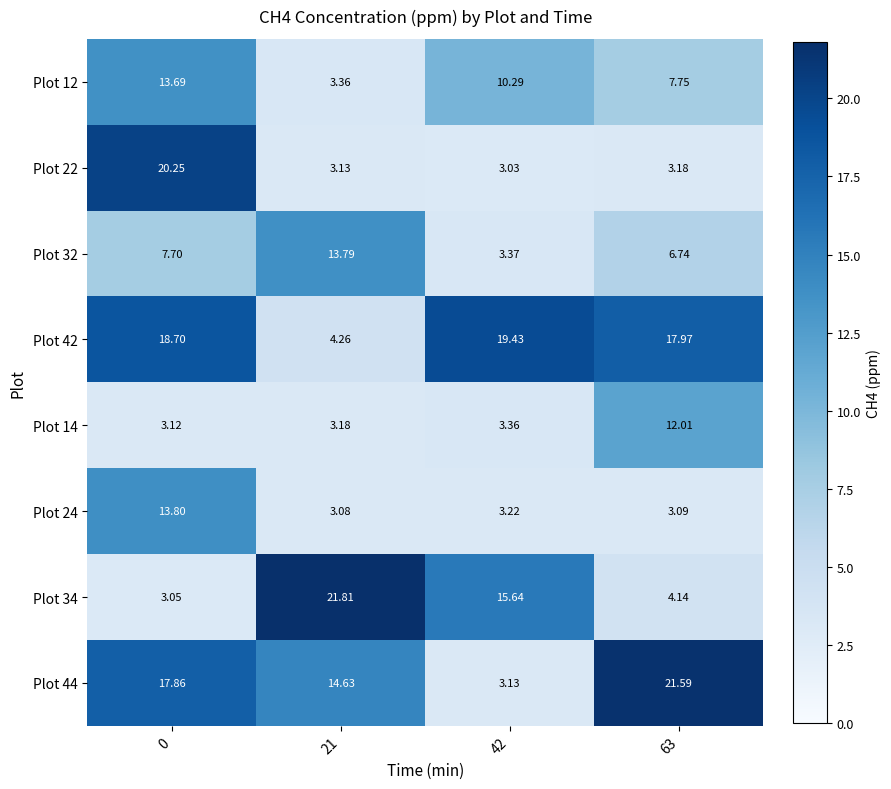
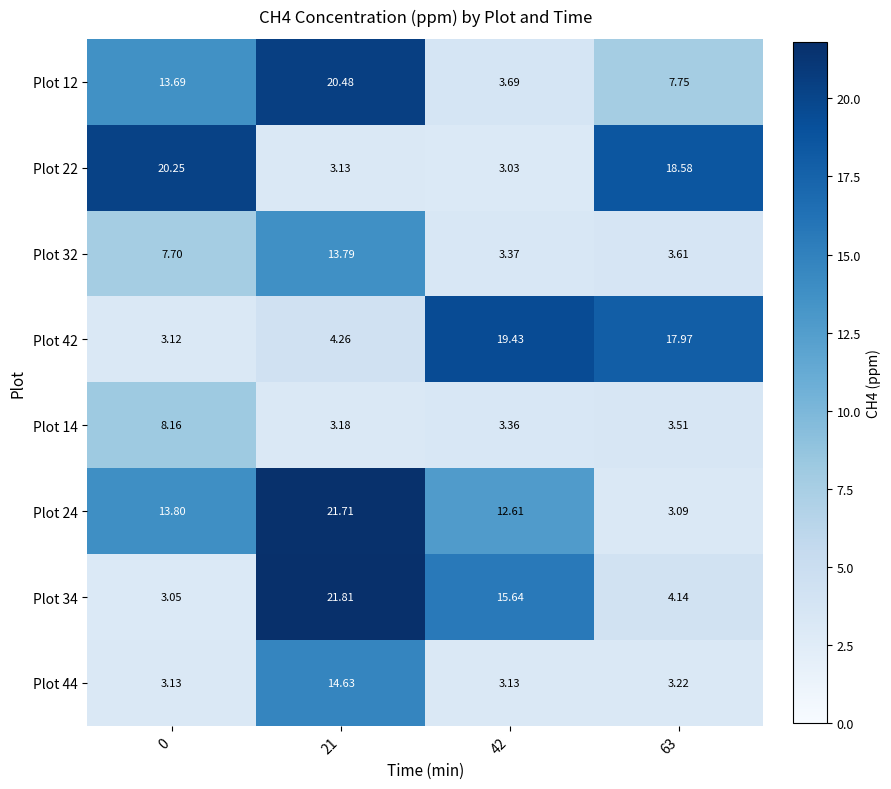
  {
    "Plot 12": {
      "0": 13.69,
-     "21": 3.36,
-     "42": 10.29,
+     "21": 20.48,
+     "42": 3.69,
      "63": 7.75
    },
    "Plot 22": {
      "0": 20.25,
      "21": 3.13,
      "42": 3.03,
-     "63": 3.18
+     "63": 18.58
    },
    "Plot 32": {
      "0": 7.70,
      "21": 13.79,
      "42": 3.37,
-     "63": 6.74
+     "63": 3.61
    },
    "Plot 42": {
-     "0": 18.70,
+     "0": 3.12,
      "21": 4.26,
      "42": 19.43,
      "63": 17.97
    },
    "Plot 14": {
-     "0": 3.12,
+     "0": 8.16,
      "21": 3.18,
      "42": 3.36,
-     "63": 12.01
+     "63": 3.51
    },
    "Plot 24": {
      "0": 13.80,
-     "21": 3.08,
-     "42": 3.22,
+     "21": 21.71,
+     "42": 12.61,
      "63": 3.09
    },
    "Plot 34": {
      "0": 3.05,
      "21": 21.81,
      "42": 15.64,
      "63": 4.14
    },
    "Plot 44": {
-     "0": 17.86,
+     "0": 3.13,
      "21": 14.63,
      "42": 3.13,
-     "63": 21.59
+     "63": 3.22
    }
  }
